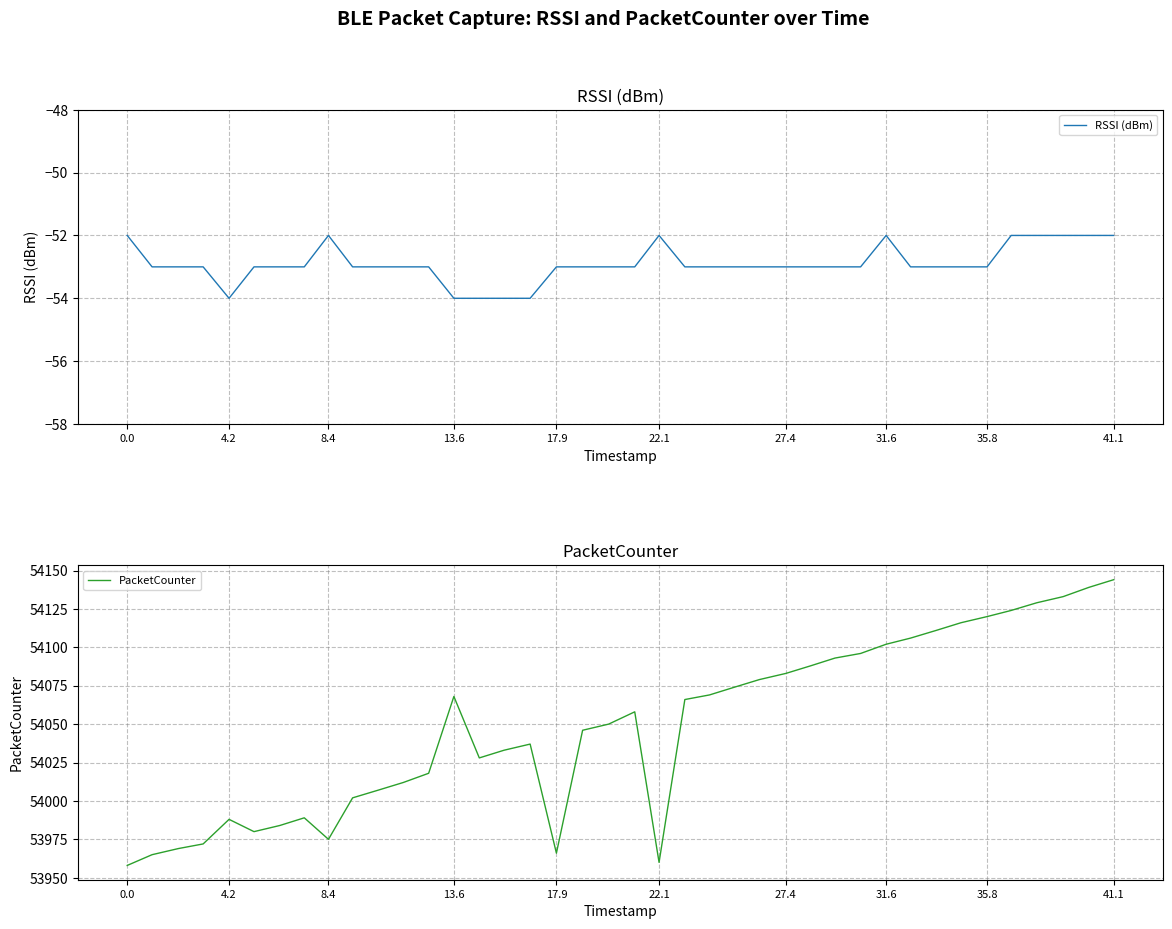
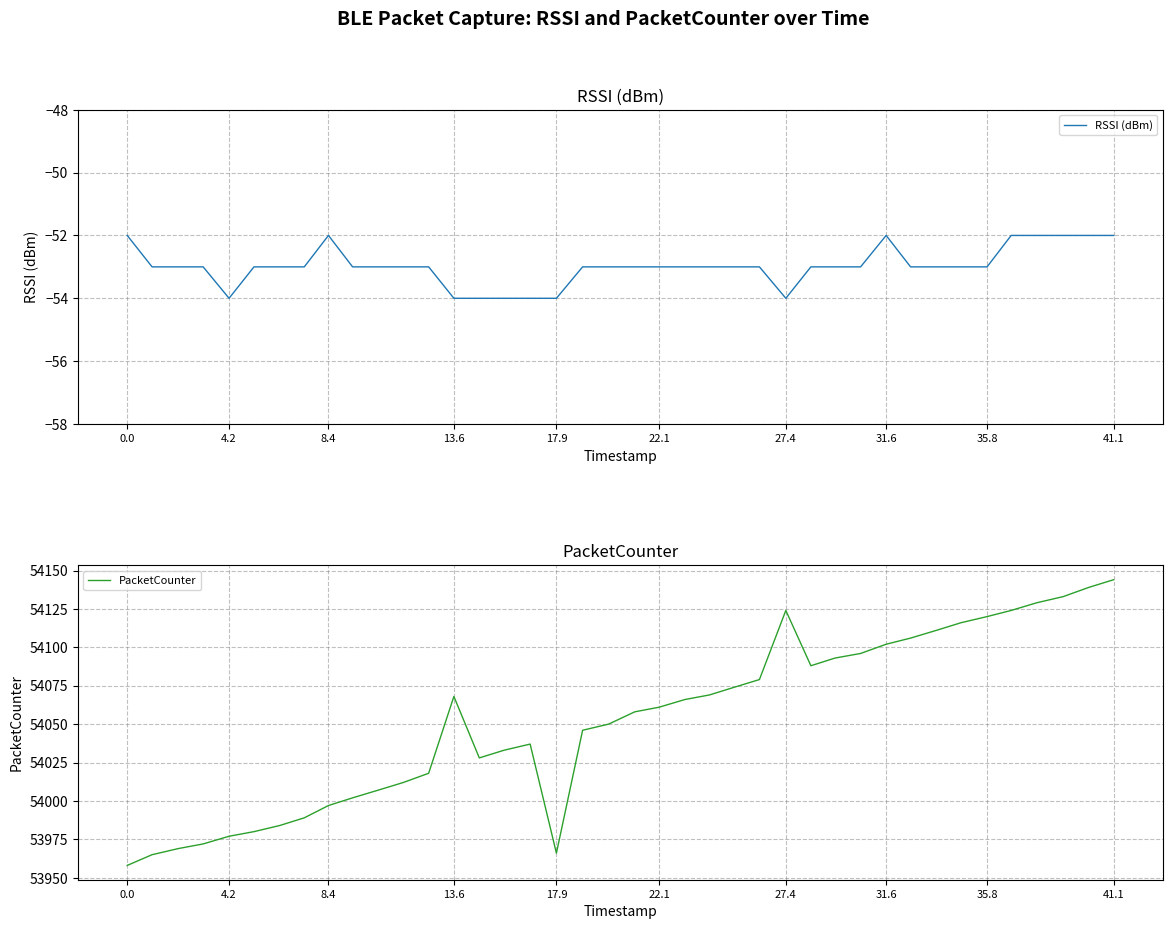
  {
    "RSSI (dBm)": {
      "0.0": -52,
      "4.2": -54,
      "8.4": -52,
      "13.6": -54,
-     "17.9": -53,
-     "22.1": -52,
-     "27.4": -53,
+     "17.9": -54,
+     "22.1": -53,
+     "27.4": -54,
      "31.6": -52,
      "35.8": -53,
      "41.1": -52
    },
    "PacketCounter": {
      "0.0": 53958,
-     "4.2": 53988,
-     "8.4": 53975,
+     "4.2": 53977,
+     "8.4": 53997,
      "13.6": 54068,
      "17.9": 53966,
-     "22.1": 53960,
-     "27.4": 54083,
+     "22.1": 54061,
+     "27.4": 54124,
      "31.6": 54102,
      "35.8": 54120,
      "41.1": 54144
    }
  }
